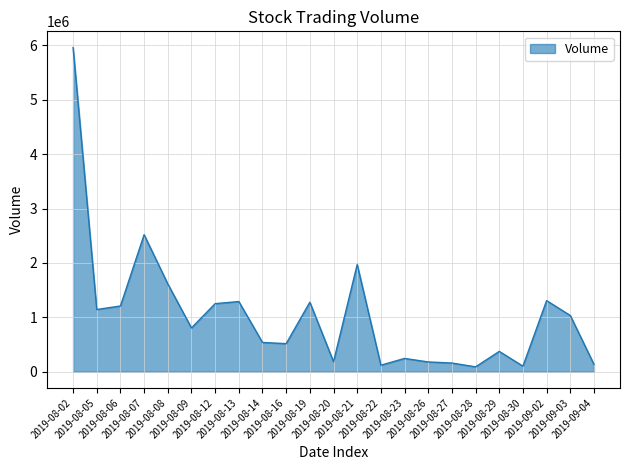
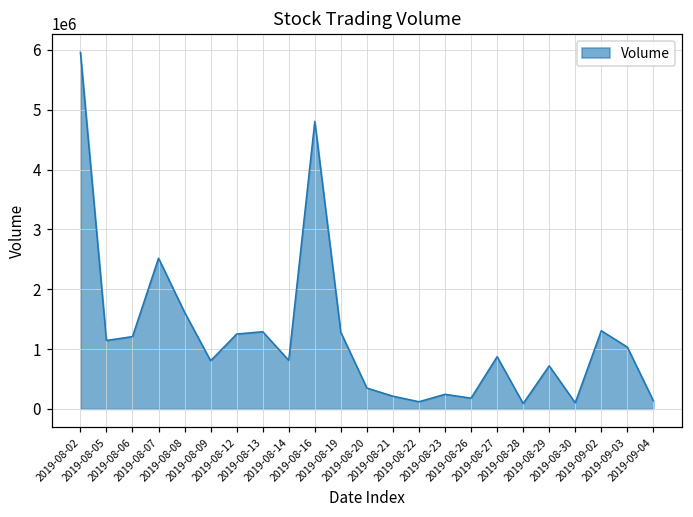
  {
    "2019-08-02": 6000000,
    "2019-08-05": 1100000,
    "2019-08-06": 1200000,
    "2019-08-07": 2500000,
    "2019-08-08": 1600000,
    "2019-08-09": 800000,
    "2019-08-12": 1300000,
    "2019-08-13": 1300000,
-   "2019-08-14": 500000,
-   "2019-08-16": 500000,
+   "2019-08-14": 800000,
+   "2019-08-16": 4800000,
    "2019-08-19": 1300000,
-   "2019-08-20": 200000,
-   "2019-08-21": 2000000,
+   "2019-08-20": 300000,
+   "2019-08-21": 200000,
    "2019-08-22": 100000,
    "2019-08-23": 200000,
    "2019-08-26": 200000,
-   "2019-08-27": 200000,
+   "2019-08-27": 900000,
    "2019-08-28": 100000,
-   "2019-08-29": 400000,
+   "2019-08-29": 700000,
    "2019-08-30": 100000,
    "2019-09-02": 1300000,
    "2019-09-03": 1000000,
    "2019-09-04": 100000
  }
